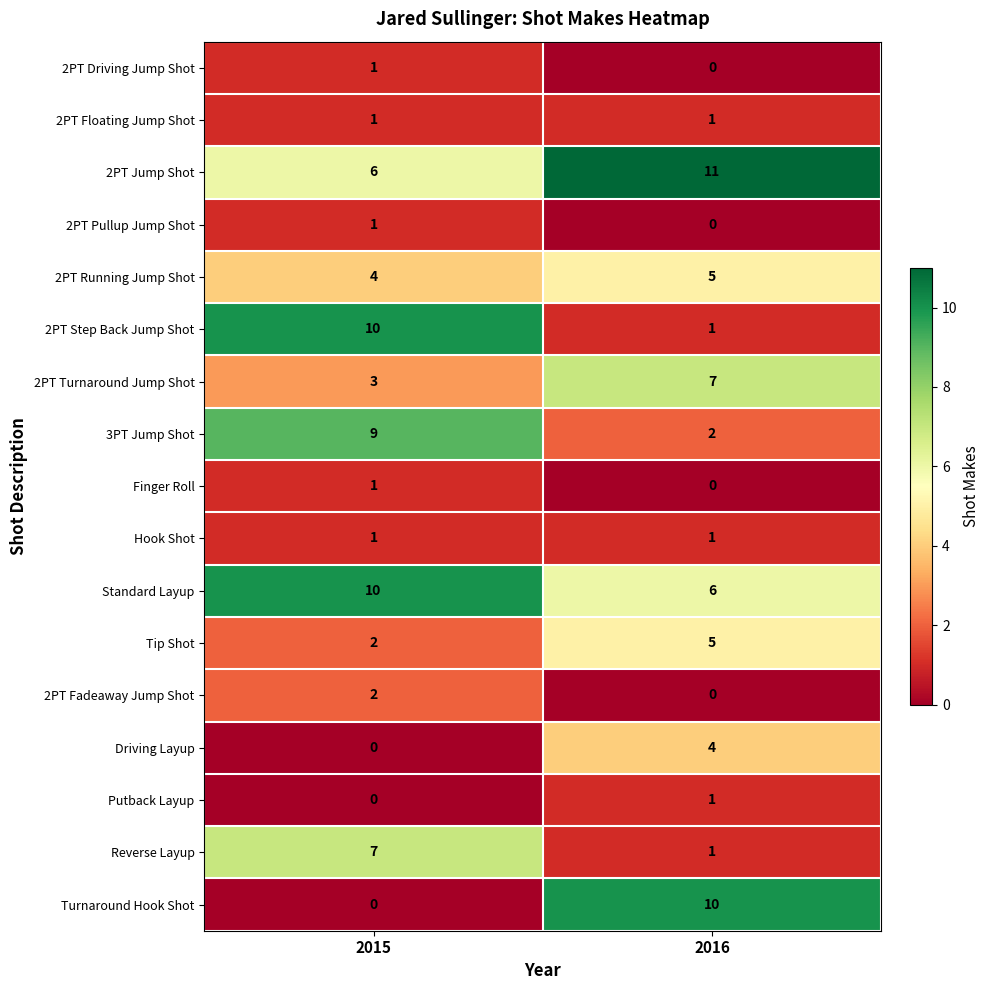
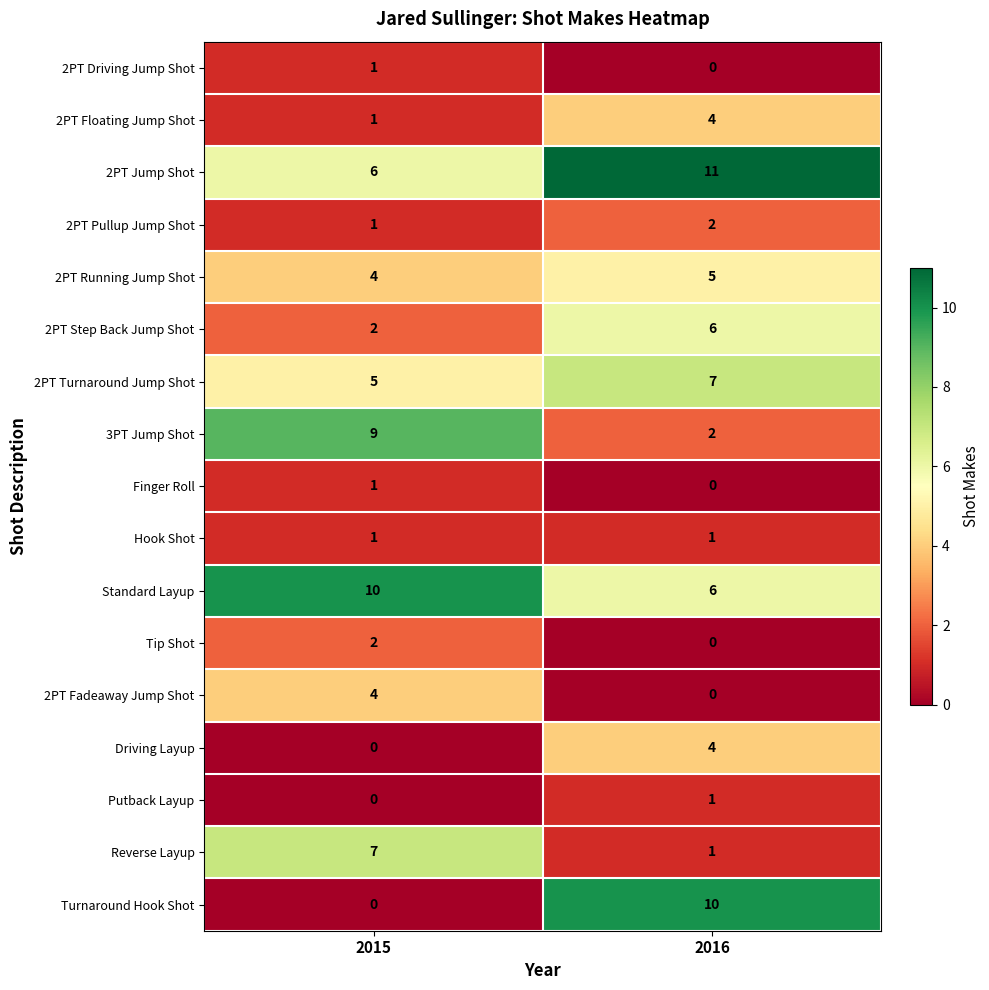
  {
    "2PT Driving Jump Shot": {
      "2015": 1,
      "2016": 0
    },
    "2PT Floating Jump Shot": {
      "2015": 1,
-     "2016": 1
+     "2016": 4
    },
    "2PT Jump Shot": {
      "2015": 6,
      "2016": 11
    },
    "2PT Pullup Jump Shot": {
      "2015": 1,
-     "2016": 0
+     "2016": 2
    },
    "2PT Running Jump Shot": {
      "2015": 4,
      "2016": 5
    },
    "2PT Step Back Jump Shot": {
-     "2015": 10,
-     "2016": 1
+     "2015": 2,
+     "2016": 6
    },
    "2PT Turnaround Jump Shot": {
-     "2015": 3,
+     "2015": 5,
      "2016": 7
    },
    "3PT Jump Shot": {
      "2015": 9,
      "2016": 2
    },
    "Finger Roll": {
      "2015": 1,
      "2016": 0
    },
    "Hook Shot": {
      "2015": 1,
      "2016": 1
    },
    "Standard Layup": {
      "2015": 10,
      "2016": 6
    },
    "Tip Shot": {
      "2015": 2,
-     "2016": 5
+     "2016": 0
    },
    "2PT Fadeaway Jump Shot": {
-     "2015": 2,
+     "2015": 4,
      "2016": 0
    },
    "Driving Layup": {
      "2015": 0,
      "2016": 4
    },
    "Putback Layup": {
      "2015": 0,
      "2016": 1
    },
    "Reverse Layup": {
      "2015": 7,
      "2016": 1
    },
    "Turnaround Hook Shot": {
      "2015": 0,
      "2016": 10
    }
  }
